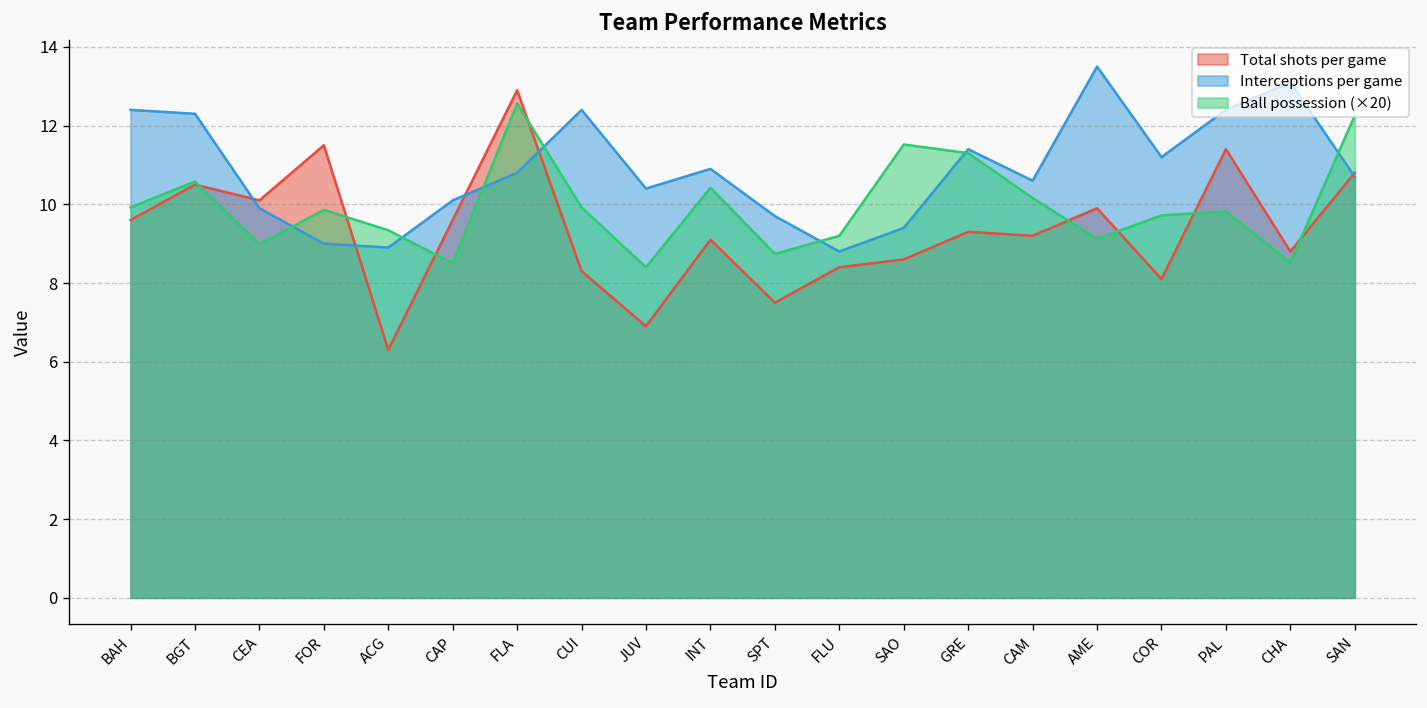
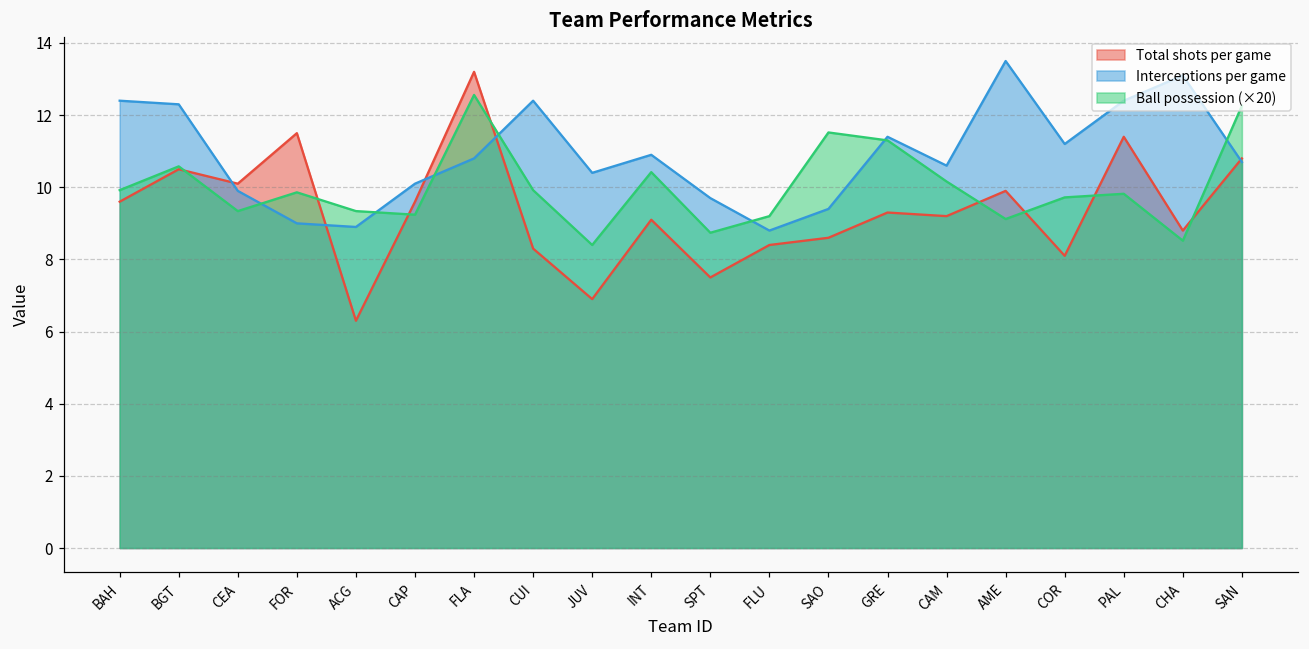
  {
    "Total shots per game": {
      "BAH": 9.6,
      "BGT": 10.5,
      "CEA": 10.1,
      "FOR": 11.5,
      "ACG": 6.3,
      "CAP": 9.6,
-     "FLA": 12.9,
+     "FLA": 13.2,
      "CUI": 8.3,
      "JUV": 6.9,
      "INT": 9.1,
      "SPT": 7.5,
      "FLU": 8.4,
      "SAO": 8.6,
      "GRE": 9.3,
      "CAM": 9.2,
      "AME": 9.9,
      "COR": 8.1,
      "PAL": 11.4,
      "CHA": 8.8,
      "SAN": 10.8
    },
    "Interceptions per game": {
      "BAH": 12.4,
      "BGT": 12.3,
      "CEA": 9.9,
      "FOR": 9.0,
      "ACG": 8.9,
      "CAP": 10.1,
      "FLA": 10.8,
      "CUI": 12.4,
      "JUV": 10.4,
      "INT": 10.9,
      "SPT": 9.7,
      "FLU": 8.8,
      "SAO": 9.4,
      "GRE": 11.4,
      "CAM": 10.6,
      "AME": 13.5,
      "COR": 11.2,
      "SAN": 10.7
    },
    "Ball possession (×20)": {
      "BAH": 9.9,
      "BGT": 10.6,
-     "CEA": 9.0,
+     "CEA": 9.3,
      "FOR": 9.9,
      "ACG": 9.3,
-     "CAP": 8.5,
+     "CAP": 9.2,
      "FLA": 12.6,
      "CUI": 9.9,
      "JUV": 8.4,
      "INT": 10.4,
      "SPT": 8.7,
      "FLU": 9.2,
      "SAO": 11.5,
      "GRE": 11.3,
      "CAM": 10.2,
      "AME": 9.1,
      "COR": 9.7,
      "PAL": 9.8,
      "CHA": 8.5
    }
  }
